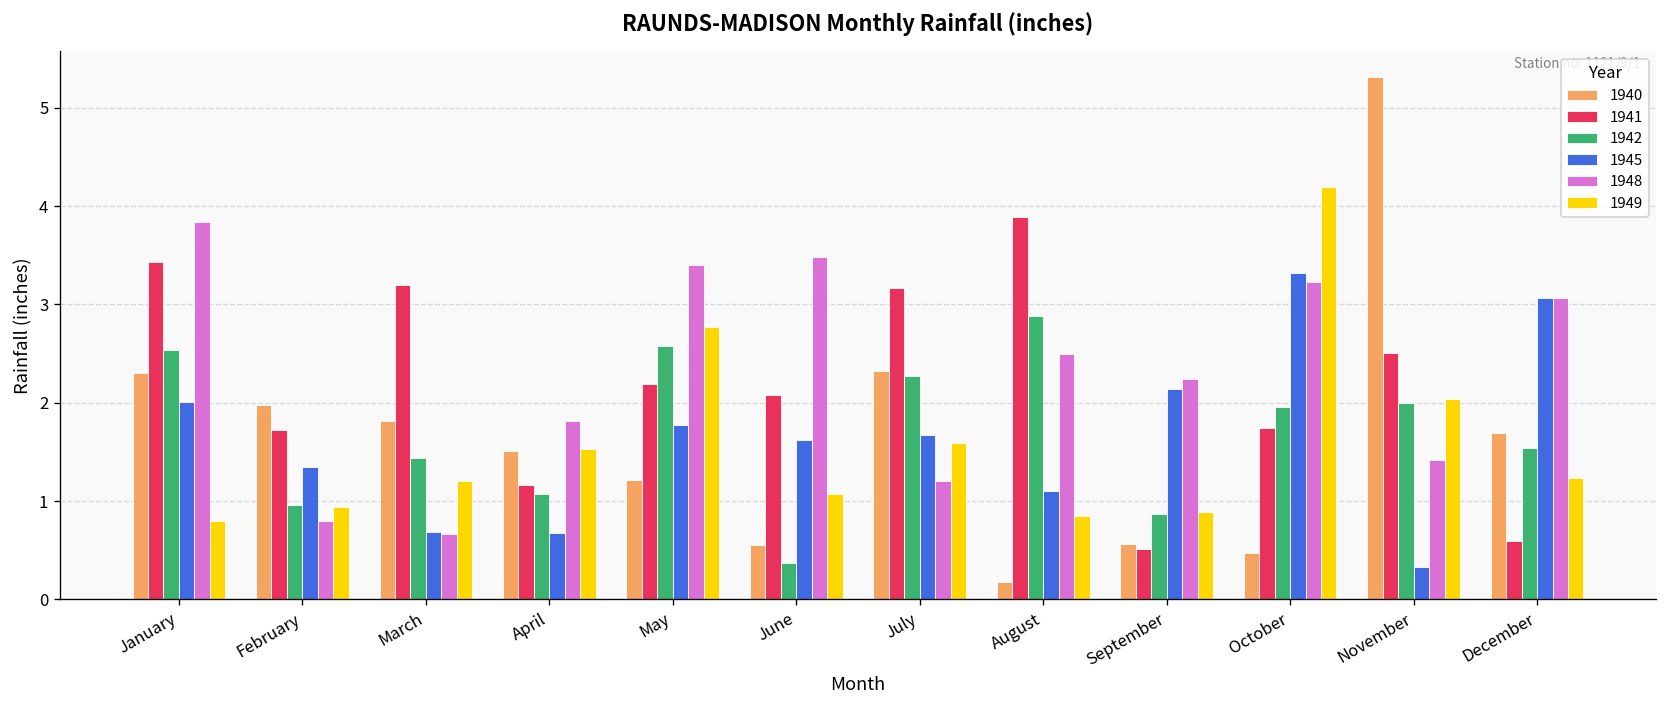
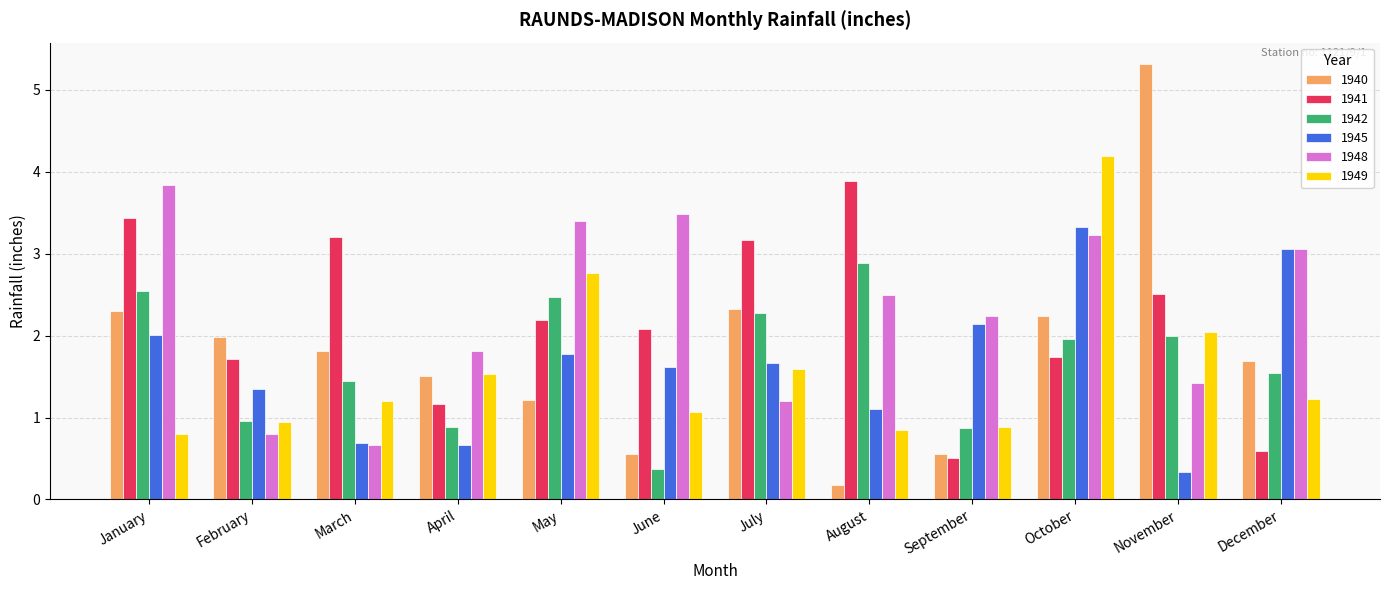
  {
    "1940": {
      "January": 2.3,
      "February": 2.0,
      "March": 1.8,
      "April": 1.5,
      "May": 1.2,
      "June": 0.6,
      "July": 2.3,
      "August": 0.2,
      "September": 0.6,
-     "October": 0.5,
+     "October": 2.2,
      "November": 5.3,
      "December": 1.7
    },
    "1941": {
      "January": 3.4,
      "February": 1.7,
      "March": 3.2,
      "April": 1.2,
      "May": 2.2,
      "June": 2.1,
      "July": 3.2,
      "August": 3.9,
      "September": 0.5,
      "October": 1.7,
      "November": 2.5,
      "December": 0.6
    },
    "1942": {
      "January": 2.5,
      "February": 1.0,
      "March": 1.4,
-     "April": 1.1,
-     "May": 2.6,
+     "April": 0.9,
+     "May": 2.5,
      "June": 0.4,
      "July": 2.3,
      "August": 2.9,
      "September": 0.9,
      "October": 2.0,
      "November": 2.0,
      "December": 1.5
    },
    "1945": {
      "January": 2.0,
      "February": 1.4,
      "March": 0.7,
      "April": 0.7,
      "May": 1.8,
      "June": 1.6,
      "July": 1.7,
      "August": 1.1,
      "September": 2.1,
      "October": 3.3,
      "November": 0.3,
      "December": 3.1
    },
    "1948": {
      "January": 3.8,
      "February": 0.8,
      "March": 0.7,
      "April": 1.8,
      "May": 3.4,
      "June": 3.5,
      "July": 1.2,
      "August": 2.5,
      "September": 2.2,
      "October": 3.2,
      "November": 1.4,
      "December": 3.1
    },
    "1949": {
      "January": 0.8,
      "February": 0.9,
      "March": 1.2,
      "April": 1.5,
      "May": 2.8,
      "June": 1.1,
      "July": 1.6,
      "August": 0.9,
      "September": 0.9,
      "October": 4.2,
      "November": 2.0,
      "December": 1.2
    }
  }
